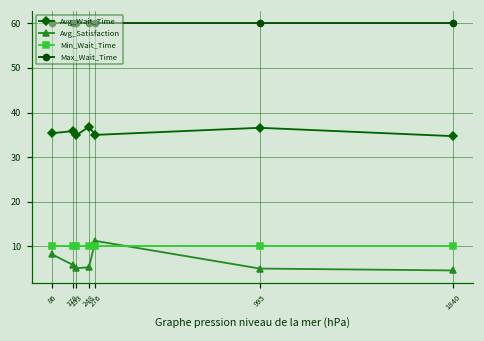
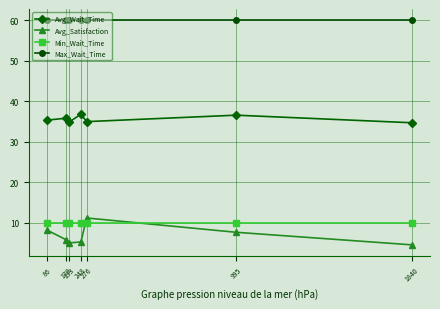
  {
    "Avg_Satisfaction": {
      "86": 8,
      "178": 6,
      "193": 5,
      "248": 5,
      "276": 11,
-     "995": 5,
+     "995": 8,
      "1840": 5
    },
    "Min_Wait_Time": {
      "86": 10,
      "178": 10,
      "193": 10,
      "248": 10,
      "276": 10,
      "995": 10,
      "1840": 10
    }
  }
